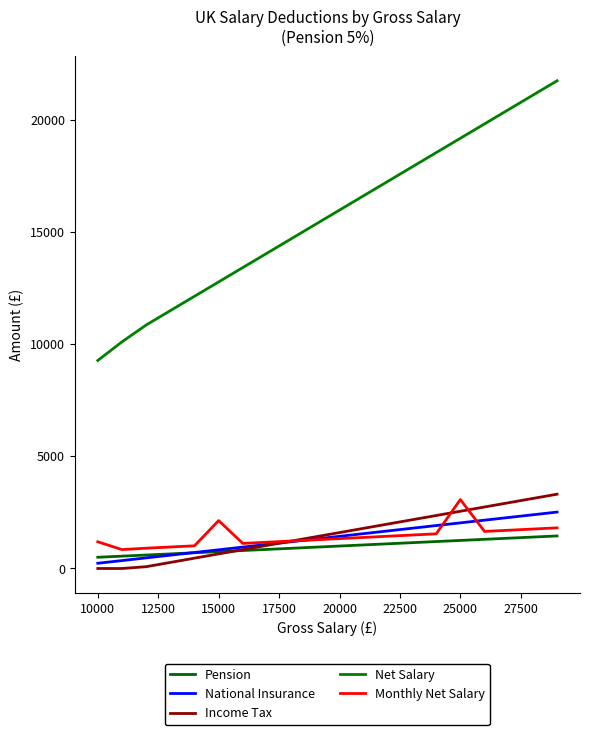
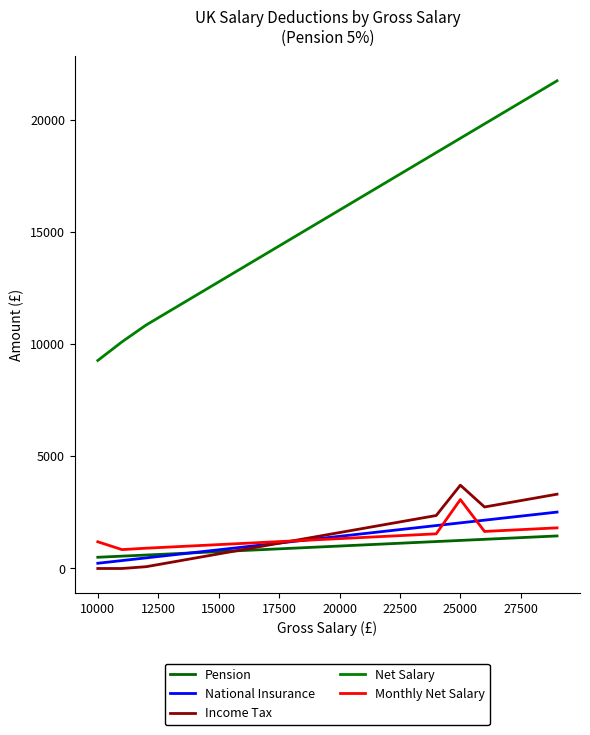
  {
    "National Insurance": {
      "10000": 200,
      "25000": 2000
    },
    "Income Tax": {
      "10000": 0,
      "20000": 1600,
-     "25000": 2600
+     "25000": 3700
    },
    "Monthly Net Salary": {
      "10000": 1200,
-     "15000": 2100,
+     "15000": 1100,
      "25000": 3100
    }
  }
